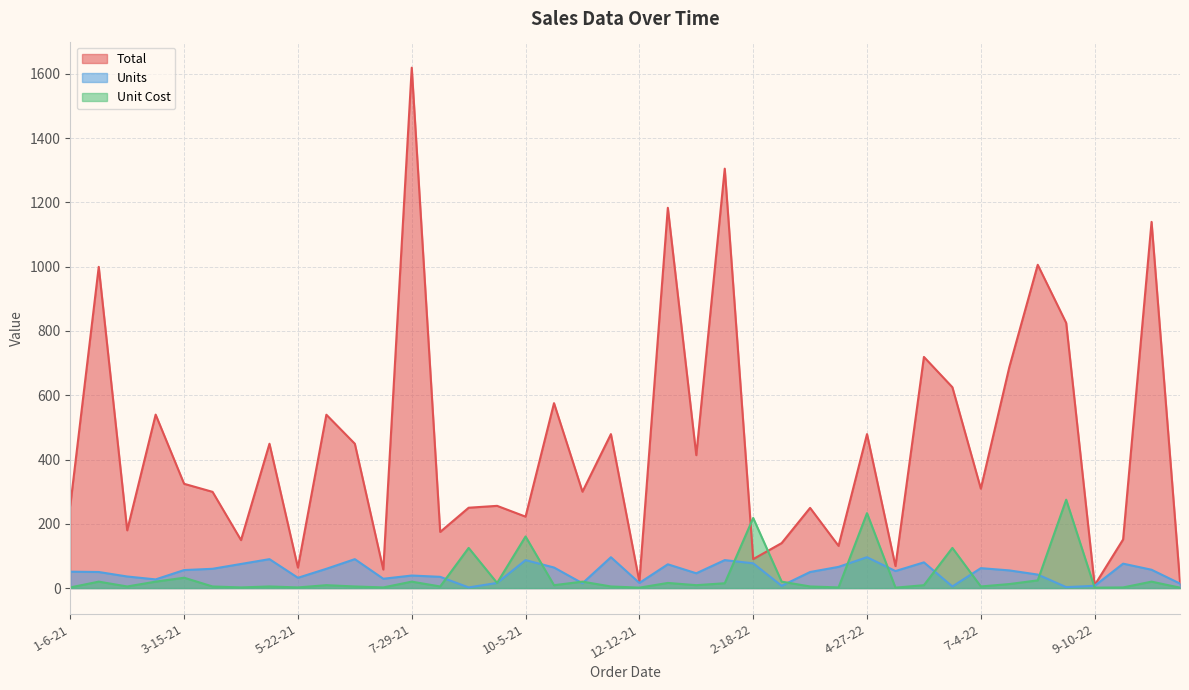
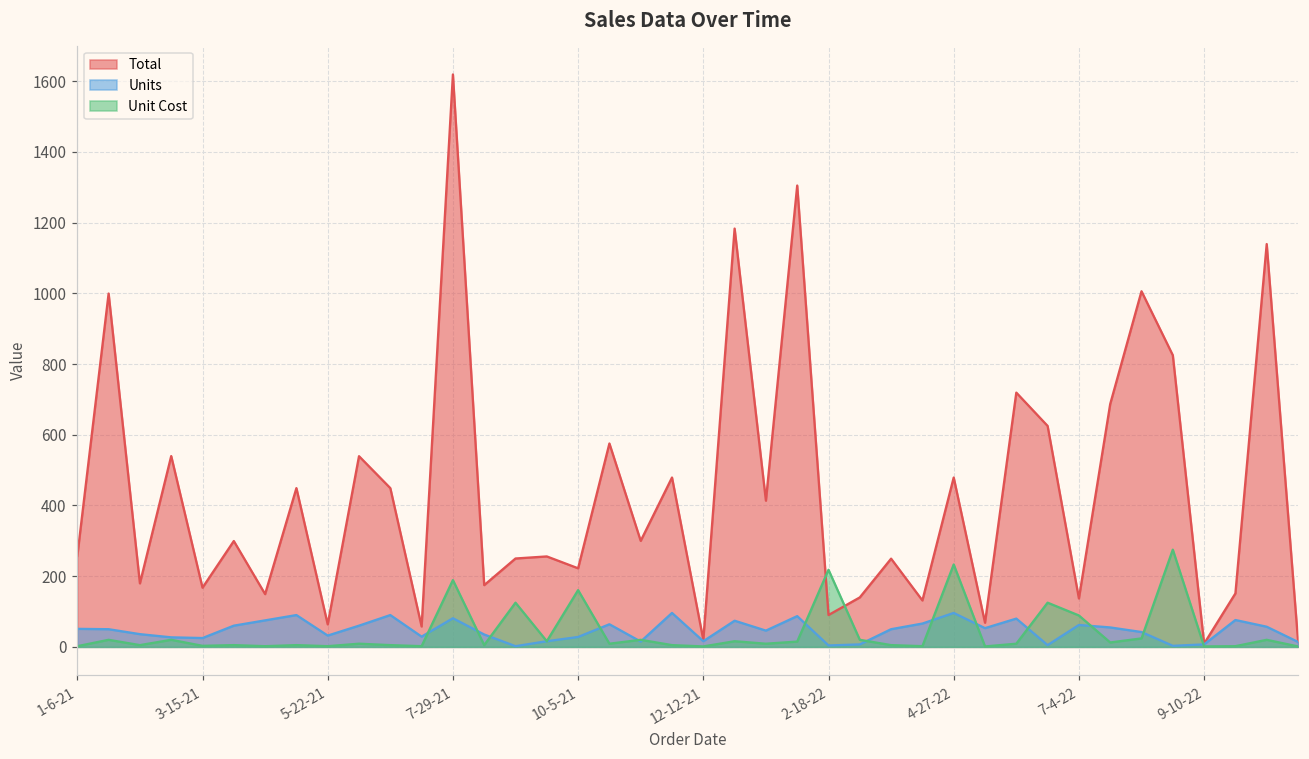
  {
    "Total": {
      "1-6-21": 260,
-     "3-15-21": 320,
+     "3-15-21": 170,
      "5-22-21": 60,
      "7-29-21": 1620,
      "10-5-21": 220,
      "2-18-22": 90,
      "4-27-22": 480,
-     "7-4-22": 310
+     "7-4-22": 140
    },
    "Units": {
      "1-6-21": 50,
-     "3-15-21": 60,
+     "3-15-21": 30,
      "5-22-21": 30,
-     "7-29-21": 40,
-     "10-5-21": 90,
-     "2-18-22": 80,
+     "7-29-21": 80,
+     "10-5-21": 30,
+     "2-18-22": 0,
      "4-27-22": 100,
      "7-4-22": 60
    },
    "Unit Cost": {
      "1-6-21": 0,
-     "3-15-21": 30,
+     "3-15-21": 0,
      "5-22-21": 0,
-     "7-29-21": 20,
+     "7-29-21": 190,
      "10-5-21": 160,
      "12-12-21": 0,
      "2-18-22": 220,
      "4-27-22": 230,
-     "7-4-22": 0
+     "7-4-22": 90
    }
  }
